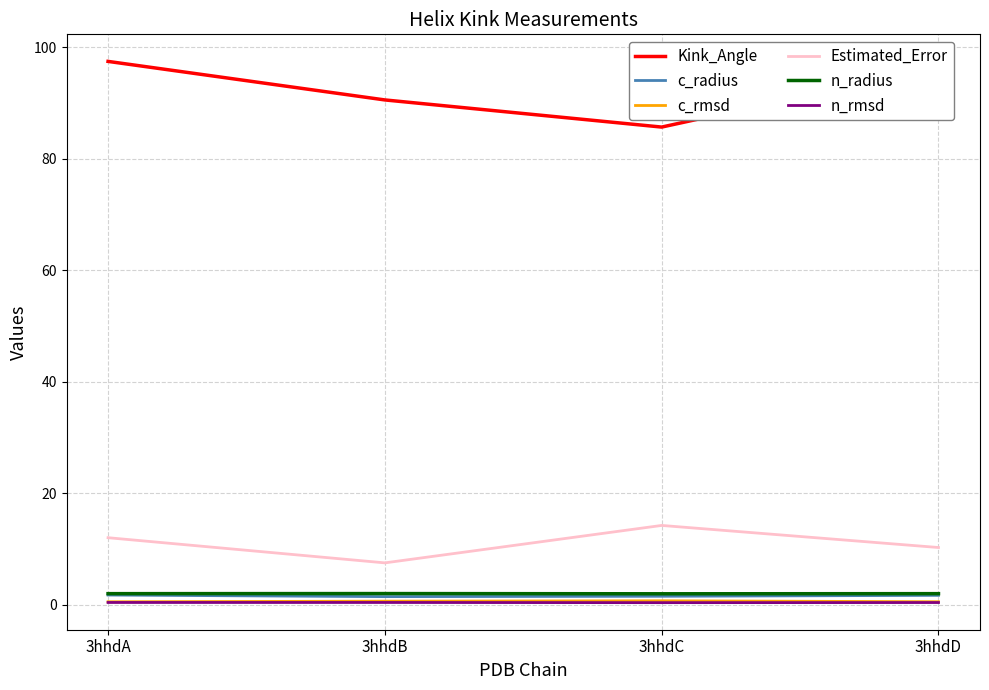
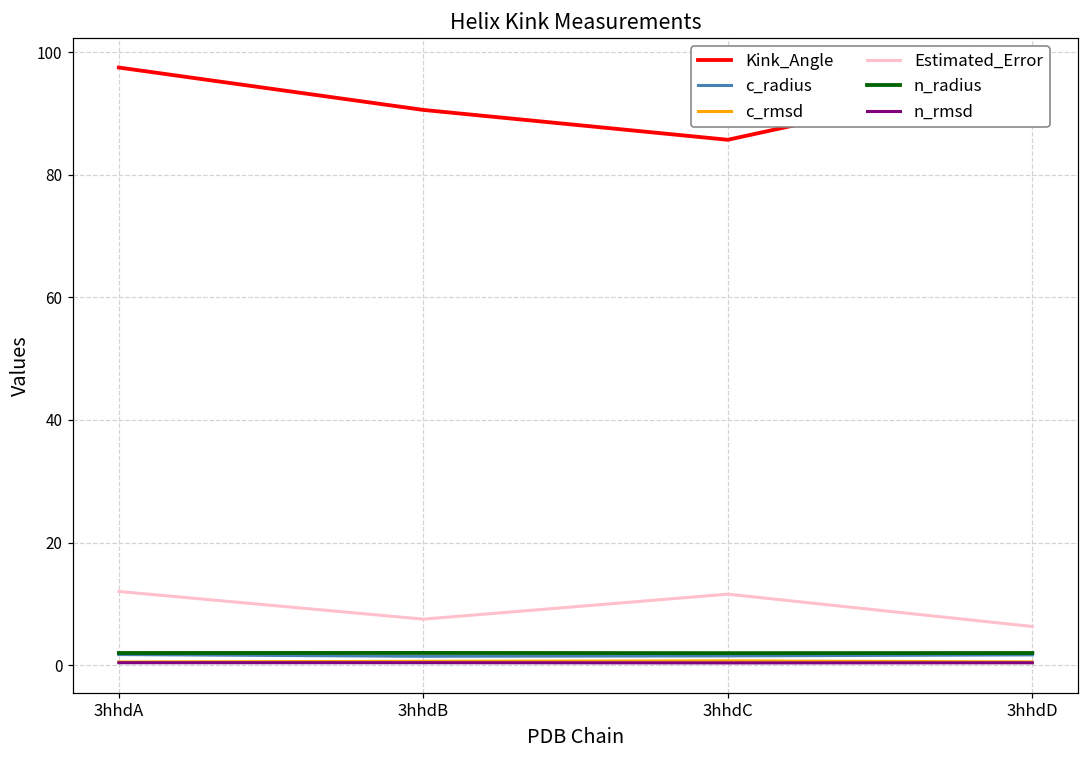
  {
    "Kink_Angle": {
      "3hhdA": 97,
      "3hhdB": 91,
      "3hhdC": 86
    },
    "c_radius": {
      "3hhdB": 1
    },
    "Estimated_Error": {
      "3hhdA": 12,
      "3hhdB": 8,
-     "3hhdC": 14,
-     "3hhdD": 10
+     "3hhdC": 12,
+     "3hhdD": 6
    },
    "n_radius": {
      "3hhdB": 2
    }
  }
